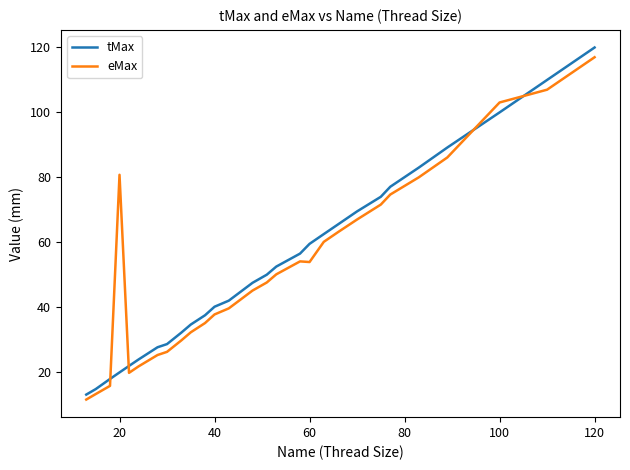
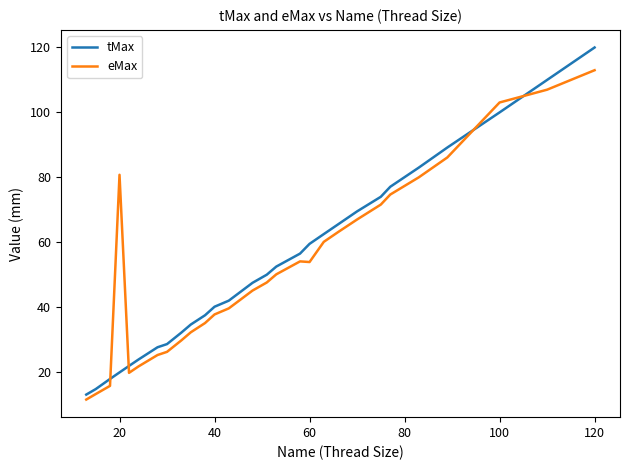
  {
    "tMax": {
      "20": 20,
      "40": 40,
      "60": 60,
      "100": 100,
      "120": 120
    },
    "eMax": {
      "20": 81,
      "40": 38,
      "60": 54,
      "100": 103,
-     "120": 117
+     "120": 113
    }
  }
